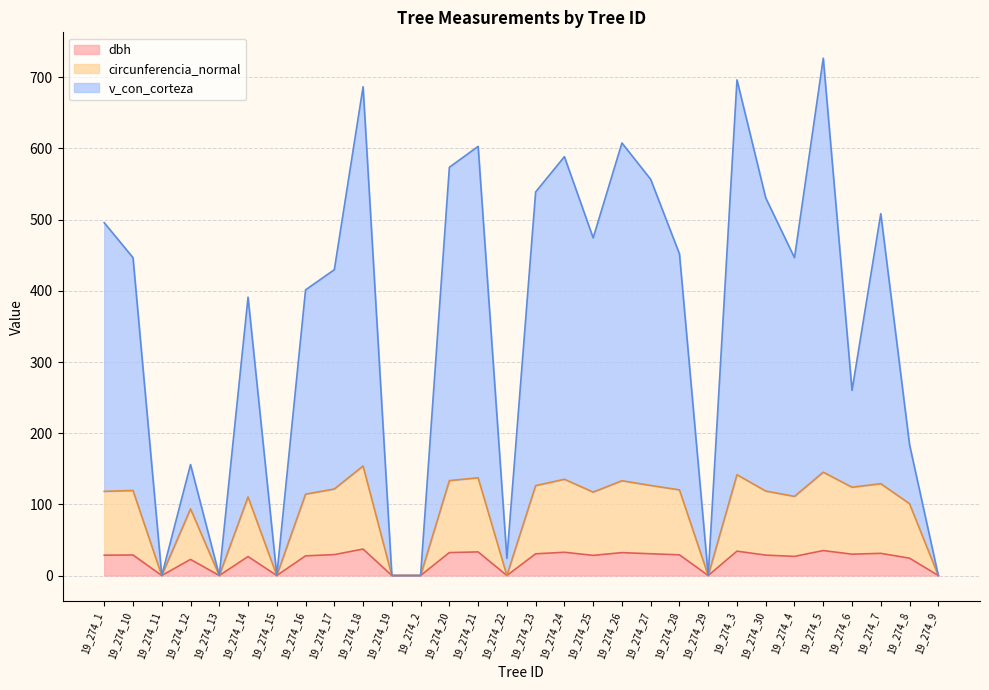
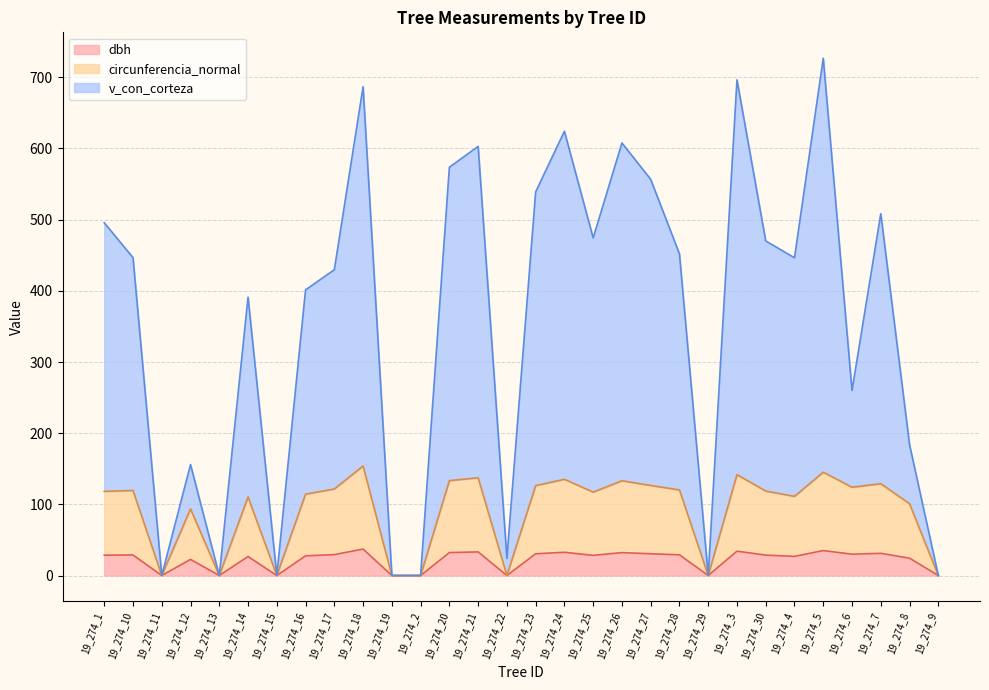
  {
    "v_con_corteza": {
      "19_274_1": 380,
      "19_274_10": 330,
      "19_274_12": 60,
      "19_274_14": 280,
      "19_274_16": 290,
      "19_274_17": 310,
      "19_274_18": 530,
      "19_274_20": 440,
      "19_274_21": 470,
      "19_274_22": 20,
      "19_274_23": 410,
-     "19_274_24": 450,
+     "19_274_24": 490,
      "19_274_25": 360,
      "19_274_26": 470,
      "19_274_27": 430,
      "19_274_28": 330,
      "19_274_3": 550,
-     "19_274_30": 410,
+     "19_274_30": 350,
      "19_274_4": 340,
      "19_274_5": 580,
      "19_274_6": 140,
      "19_274_7": 380,
      "19_274_8": 80
    }
  }
